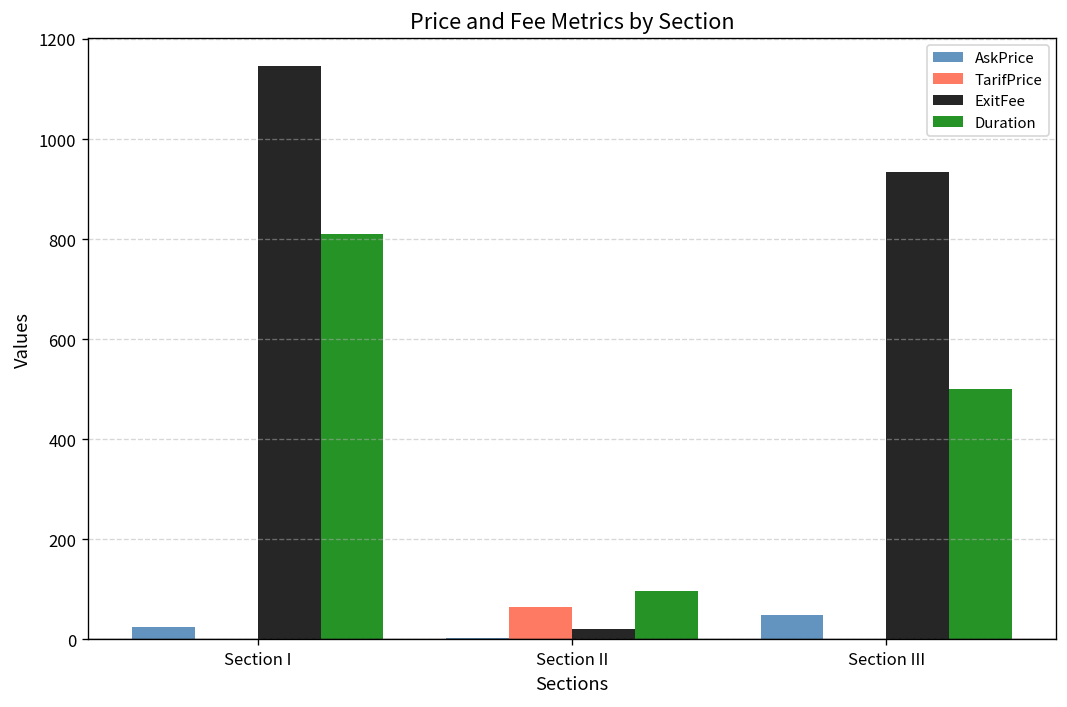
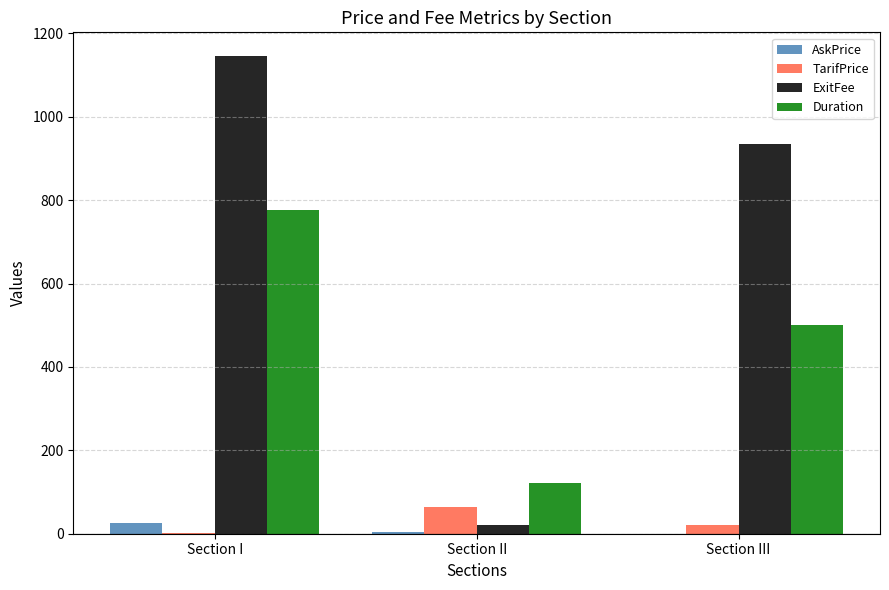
  {
    "AskPrice": {
      "Section I": 20,
-     "Section III": 50
+     "Section III": 0
    },
    "TarifPrice": {
      "Section II": 60,
-     "Section III": 0
+     "Section III": 20
    },
    "ExitFee": {
      "Section I": 1150,
      "Section II": 20,
      "Section III": 930
    },
    "Duration": {
-     "Section I": 810,
-     "Section II": 100,
+     "Section I": 780,
+     "Section II": 120,
      "Section III": 500
    }
  }
